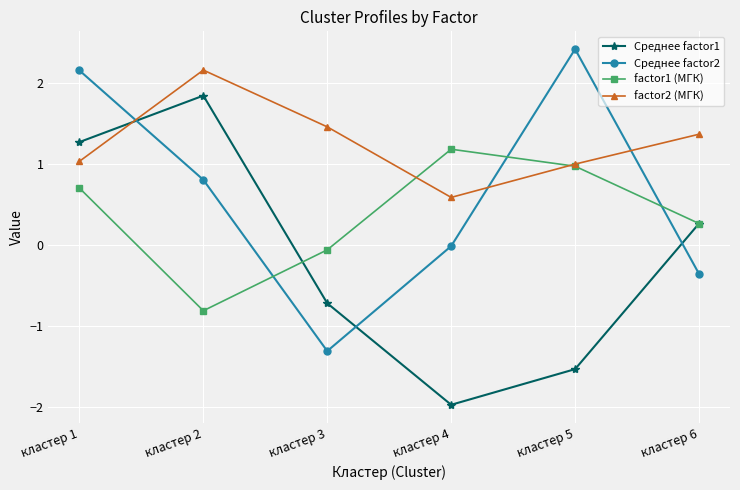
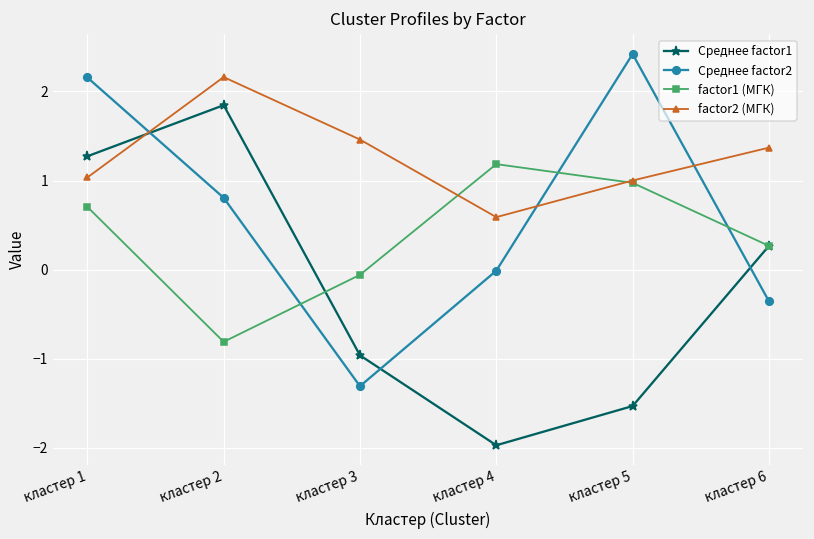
  {
    "Среднее factor1": {
      "кластер 1": 1.3,
      "кластер 2": 1.8,
-     "кластер 3": -0.7,
+     "кластер 3": -1.0,
      "кластер 4": -2.0,
      "кластер 5": -1.5
    },
    "Среднее factor2": {
      "кластер 1": 2.2,
      "кластер 2": 0.8,
      "кластер 3": -1.3,
      "кластер 4": 0.0,
      "кластер 5": 2.4,
      "кластер 6": -0.4
    },
    "factor1 (МГК)": {
      "кластер 1": 0.7,
      "кластер 2": -0.8,
      "кластер 3": -0.1,
      "кластер 4": 1.2
    },
    "factor2 (МГК)": {
      "кластер 1": 1.0,
      "кластер 2": 2.2,
      "кластер 3": 1.5,
      "кластер 4": 0.6,
      "кластер 6": 1.4
    }
  }
